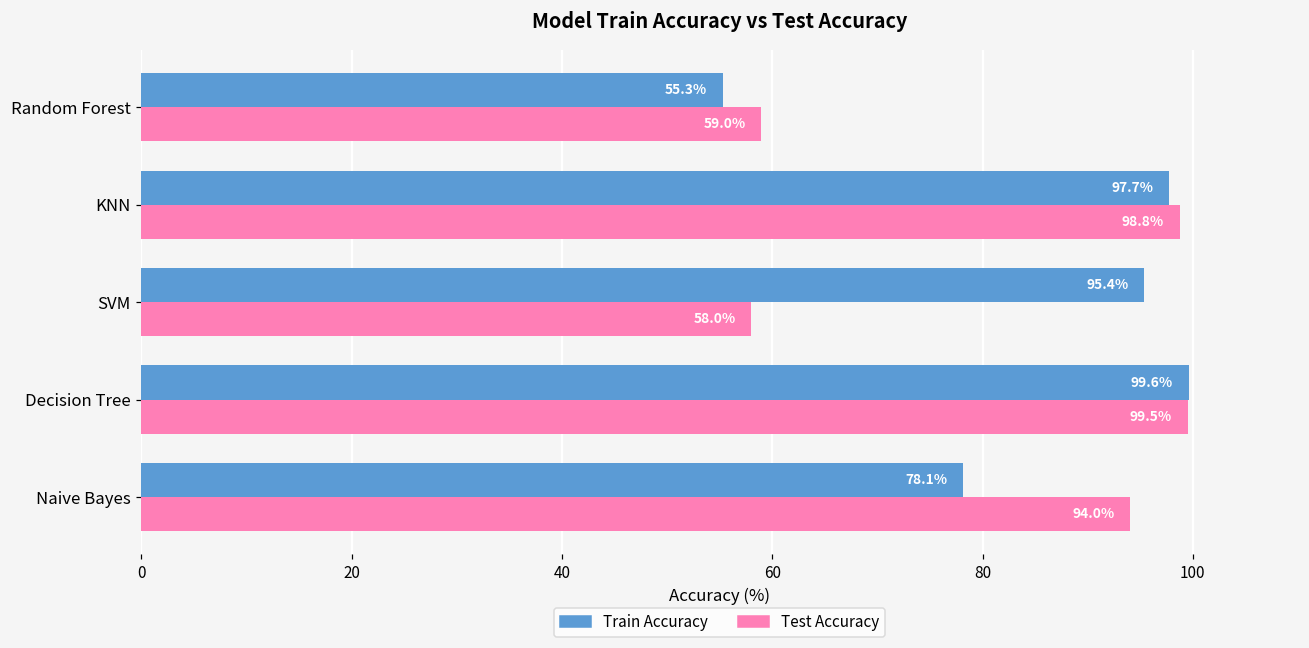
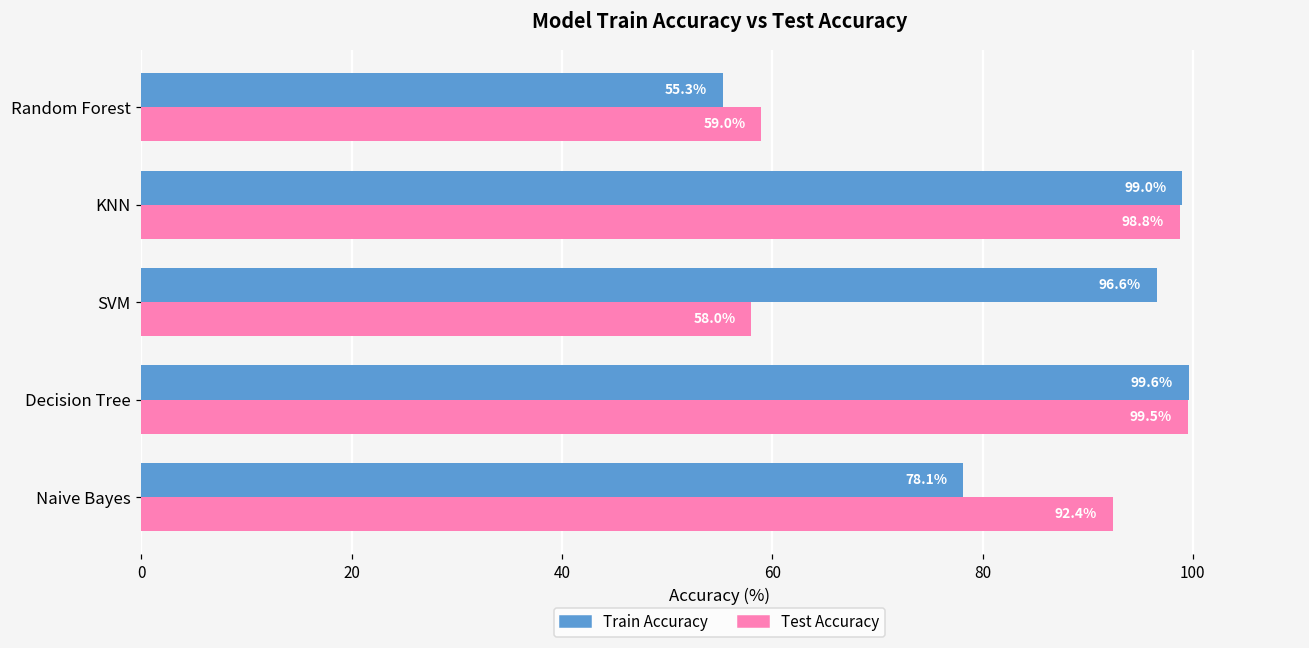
  {
    "Train Accuracy": {
      "Random Forest": "55.3%",
-     "KNN": "97.7%",
-     "SVM": "95.4%",
+     "KNN": "99.0%",
+     "SVM": "96.6%",
      "Decision Tree": "99.6%",
      "Naive Bayes": "78.1%"
    },
    "Test Accuracy": {
      "Random Forest": "59.0%",
      "KNN": "98.8%",
      "SVM": "58.0%",
      "Decision Tree": "99.5%",
-     "Naive Bayes": "94.0%"
+     "Naive Bayes": "92.4%"
    }
  }
